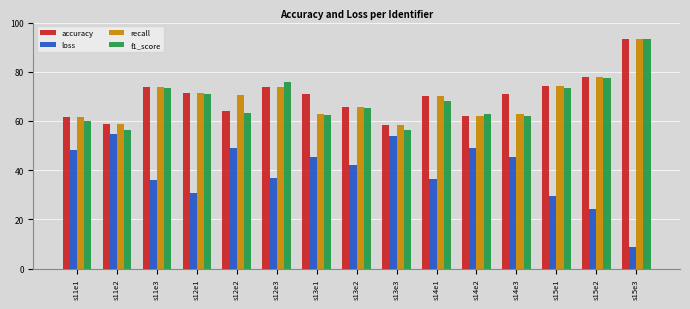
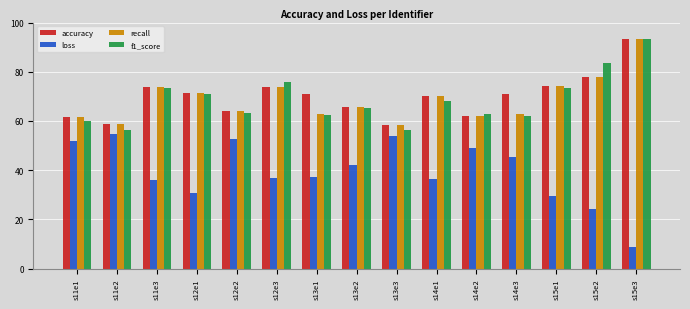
  {
    "accuracy": {
      "s11e1": 62,
      "s11e2": 59,
      "s11e3": 74,
      "s12e1": 71,
      "s12e2": 64,
      "s12e3": 74,
      "s13e1": 71,
      "s13e2": 66,
      "s13e3": 58,
      "s14e1": 70,
      "s14e2": 62,
      "s14e3": 71,
      "s15e1": 74,
      "s15e2": 78,
      "s15e3": 93
    },
    "loss": {
-     "s11e1": 48,
+     "s11e1": 52,
      "s11e2": 55,
      "s11e3": 36,
      "s12e1": 31,
-     "s12e2": 49,
+     "s12e2": 53,
      "s12e3": 37,
-     "s13e1": 45,
+     "s13e1": 37,
      "s13e2": 42,
      "s13e3": 54,
      "s14e1": 36,
      "s14e2": 49,
      "s14e3": 45,
      "s15e1": 30,
      "s15e2": 24,
      "s15e3": 9
    },
    "recall": {
      "s11e1": 62,
      "s11e2": 59,
      "s11e3": 74,
      "s12e1": 71,
-     "s12e2": 71,
+     "s12e2": 64,
      "s12e3": 74,
      "s13e1": 63,
      "s13e2": 66,
      "s13e3": 58,
      "s14e1": 70,
      "s14e2": 62,
      "s14e3": 63,
      "s15e1": 74,
      "s15e2": 78,
      "s15e3": 93
    },
    "f1_score": {
      "s11e1": 60,
      "s11e2": 56,
      "s11e3": 73,
      "s12e1": 71,
      "s12e2": 63,
      "s12e3": 76,
      "s13e1": 62,
      "s13e2": 65,
      "s13e3": 56,
      "s14e1": 68,
      "s14e2": 63,
      "s14e3": 62,
      "s15e1": 73,
-     "s15e2": 77,
+     "s15e2": 83,
      "s15e3": 93
    }
  }
